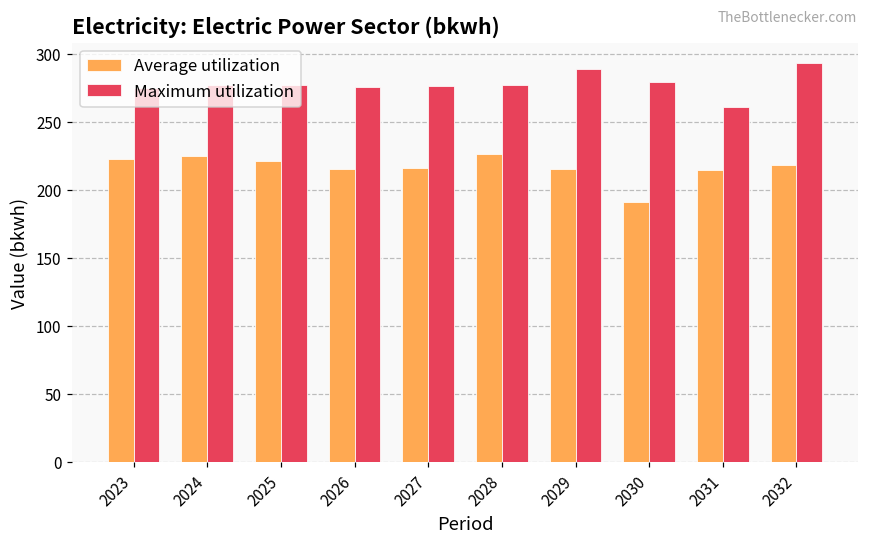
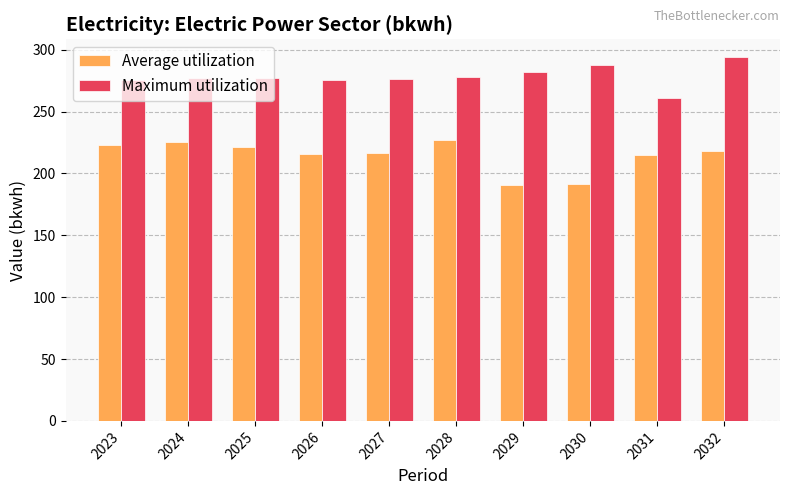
  {
    "Average utilization": {
      "2023": 223,
      "2024": 225,
      "2025": 222,
      "2026": 215,
      "2027": 217,
      "2028": 227,
-     "2029": 215,
+     "2029": 190,
      "2030": 191,
      "2031": 215,
      "2032": 218
    },
    "Maximum utilization": {
      "2026": 276,
      "2027": 276,
      "2028": 278,
-     "2029": 289,
-     "2030": 280,
+     "2029": 282,
+     "2030": 288,
      "2031": 261,
      "2032": 294
    }
  }
